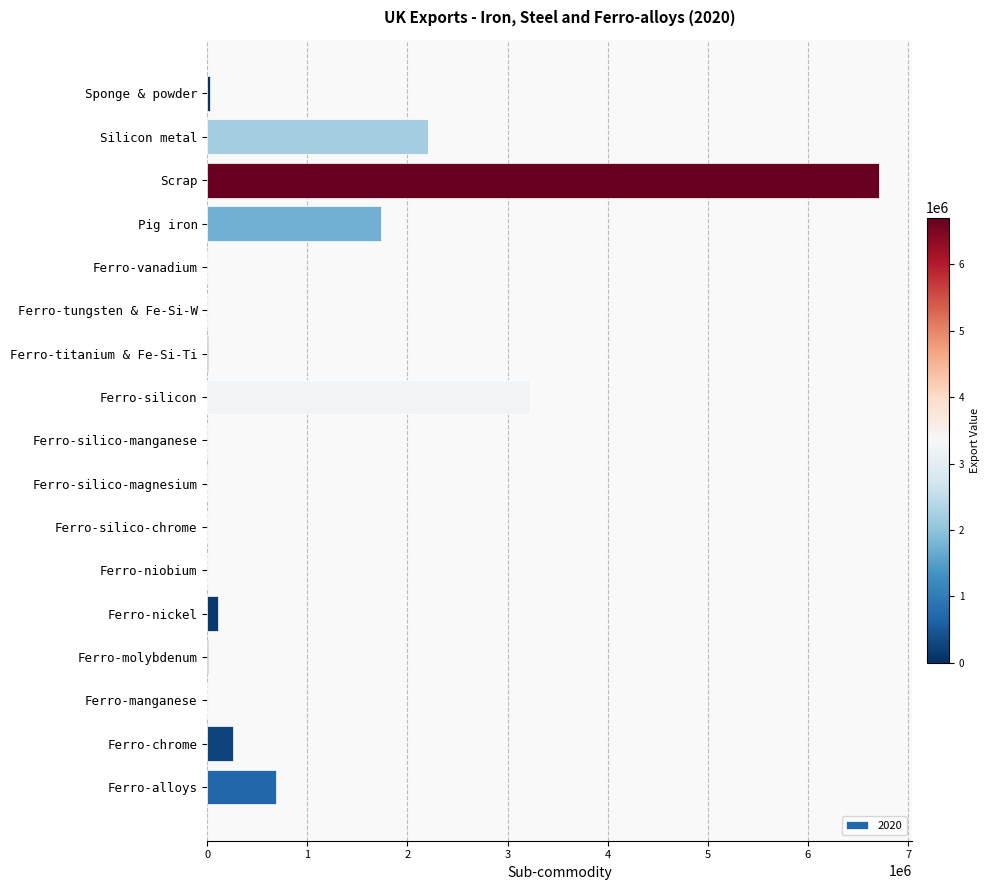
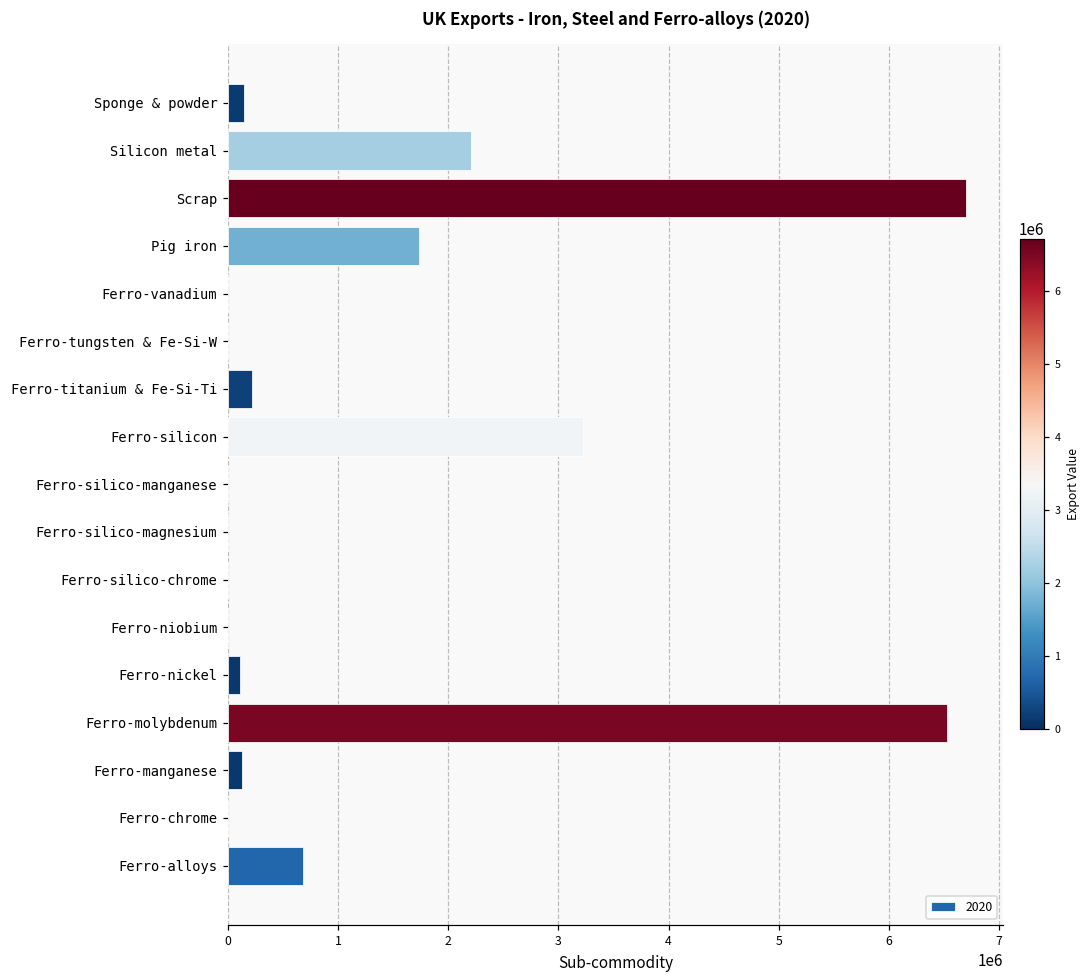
  {
-   "Sponge & powder": 30000,
+   "Sponge & powder": 140000,
    "Silicon metal": 2210000,
    "Scrap": 6700000,
    "Pig iron": 1730000,
    "Ferro-tungsten & Fe-Si-W": 0,
-   "Ferro-titanium & Fe-Si-Ti": 10000,
+   "Ferro-titanium & Fe-Si-Ti": 220000,
    "Ferro-silicon": 3220000,
    "Ferro-nickel": 110000,
-   "Ferro-molybdenum": 10000,
-   "Ferro-manganese": 0,
-   "Ferro-chrome": 260000,
+   "Ferro-molybdenum": 6520000,
+   "Ferro-manganese": 130000,
+   "Ferro-chrome": 0,
    "Ferro-alloys": 680000
  }
